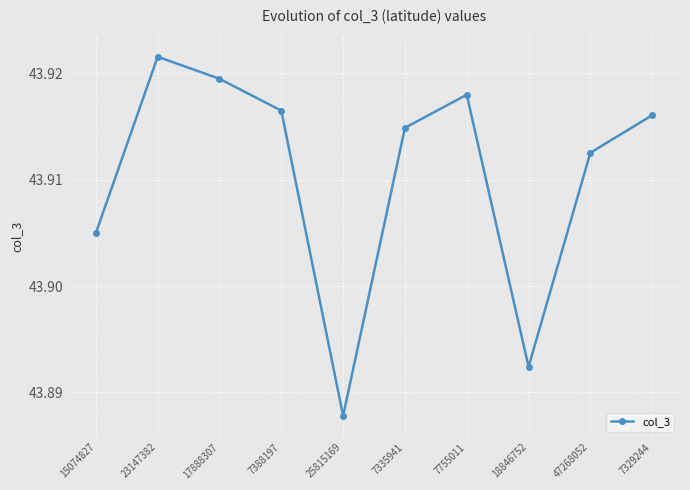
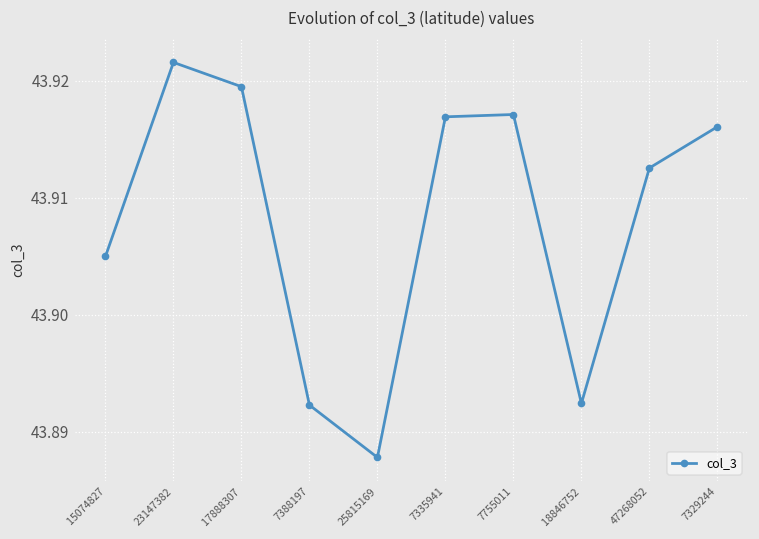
  {
    "15074827": 43.9050,
    "23147382": 43.9216,
    "17888307": 43.9195,
-   "7388197": 43.9165,
+   "7388197": 43.8923,
    "25815169": 43.8878,
-   "7335941": 43.9149,
-   "7755011": 43.9180,
+   "7335941": 43.9169,
+   "7755011": 43.9171,
    "18846752": 43.8924,
    "47268052": 43.9125,
    "7329244": 43.9161
  }
